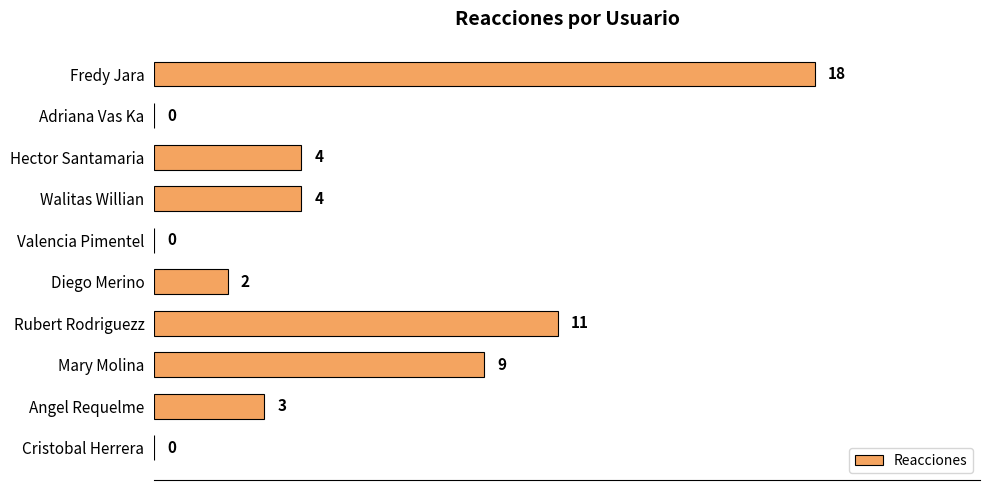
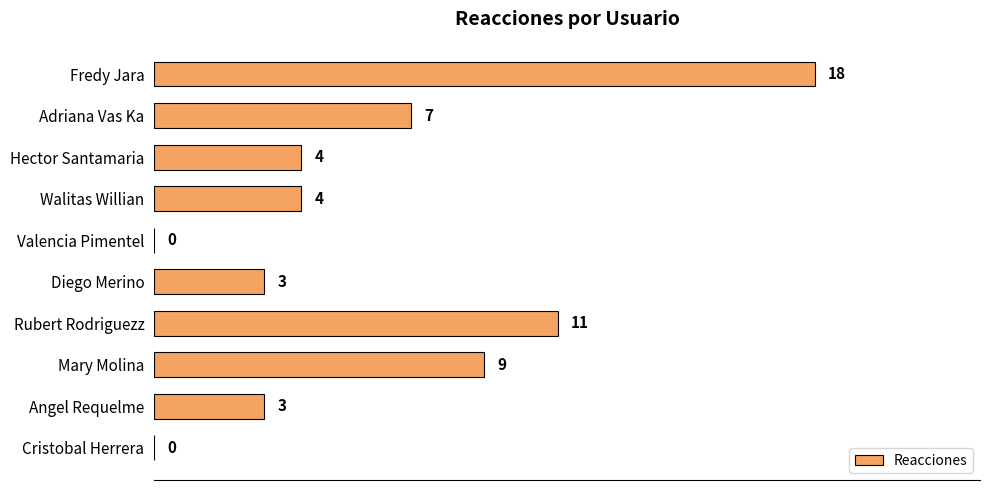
  {
    "Fredy Jara": 18,
-   "Adriana Vas Ka": 0,
+   "Adriana Vas Ka": 7,
    "Hector Santamaria": 4,
    "Walitas Willian": 4,
    "Valencia Pimentel": 0,
-   "Diego Merino": 2,
+   "Diego Merino": 3,
    "Rubert Rodriguezz": 11,
    "Mary Molina": 9,
    "Angel Requelme": 3,
    "Cristobal Herrera": 0
  }
